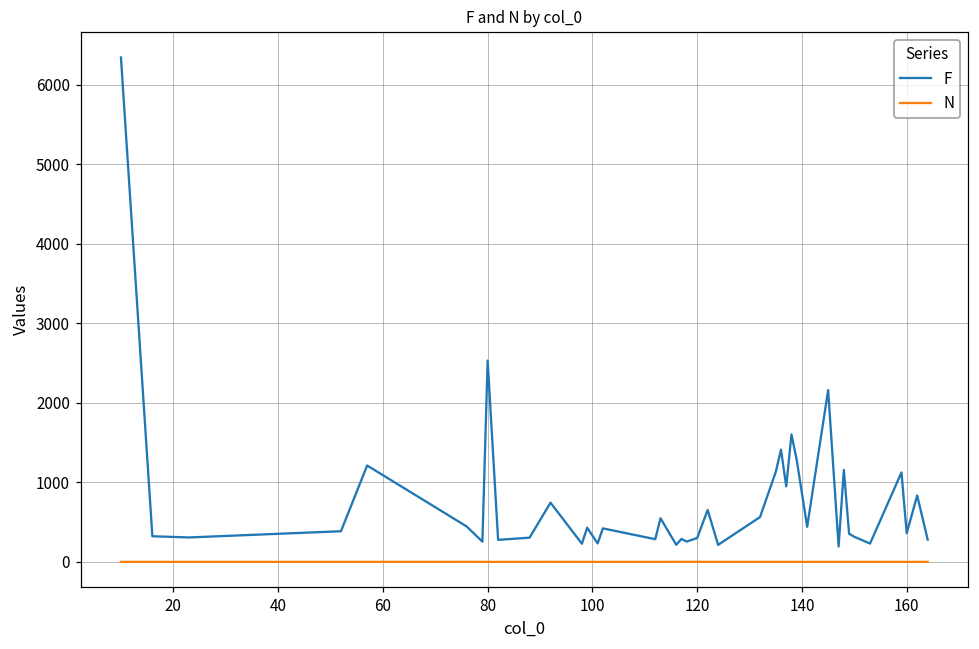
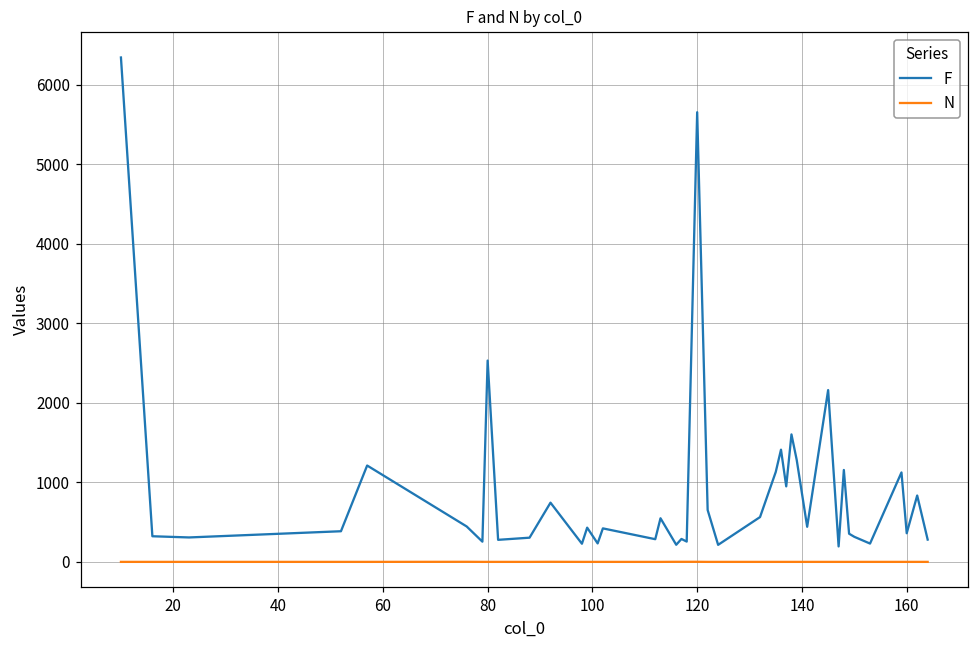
  {
    "F": {
      "80": 2500,
-     "120": 300,
+     "120": 5700,
      "160": 400
    },
    "N": {
      "80": 0,
      "120": 0,
      "160": 0
    }
  }
